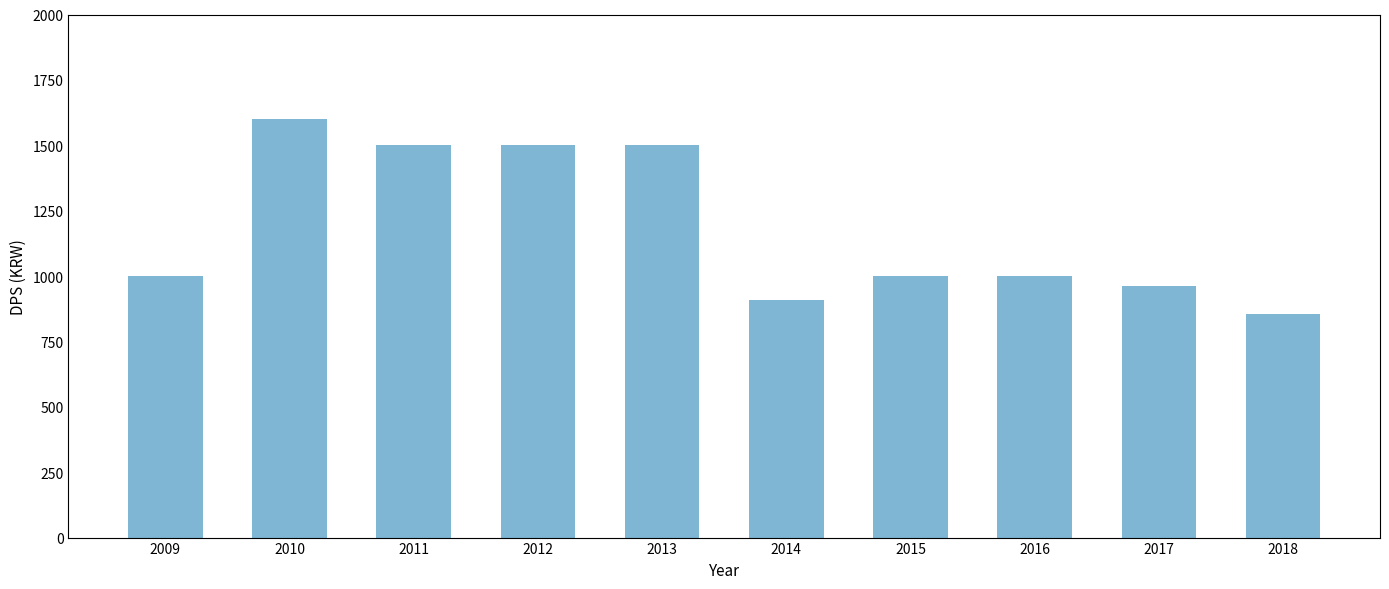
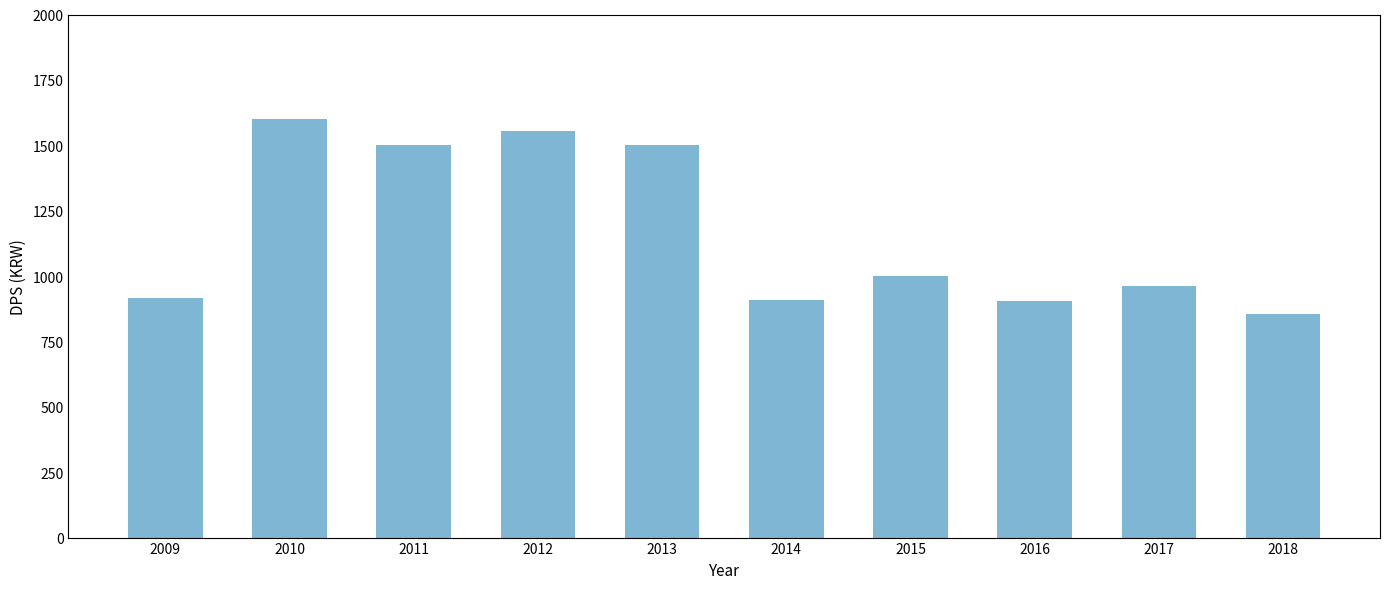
  {
-   "2009": 1000,
+   "2009": 920,
    "2010": 1600,
    "2011": 1500,
-   "2012": 1500,
+   "2012": 1560,
    "2013": 1500,
    "2014": 910,
    "2015": 1000,
-   "2016": 1000,
+   "2016": 900,
    "2017": 960,
    "2018": 850
  }
